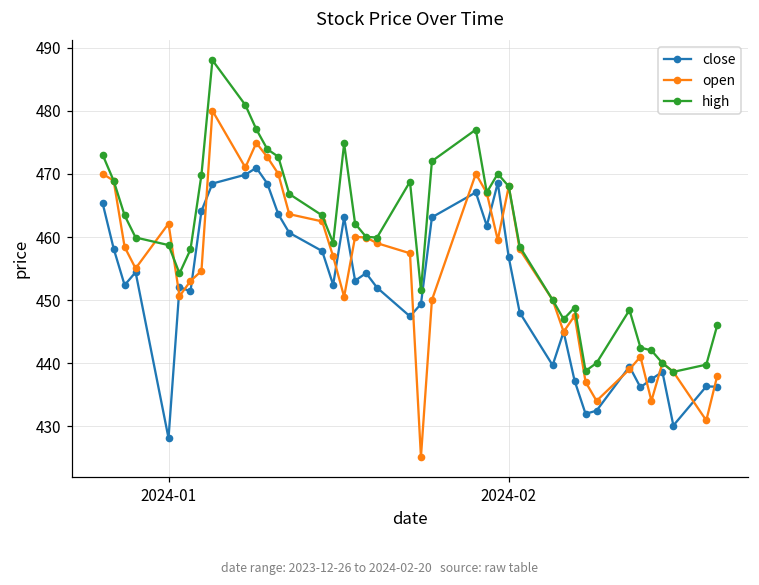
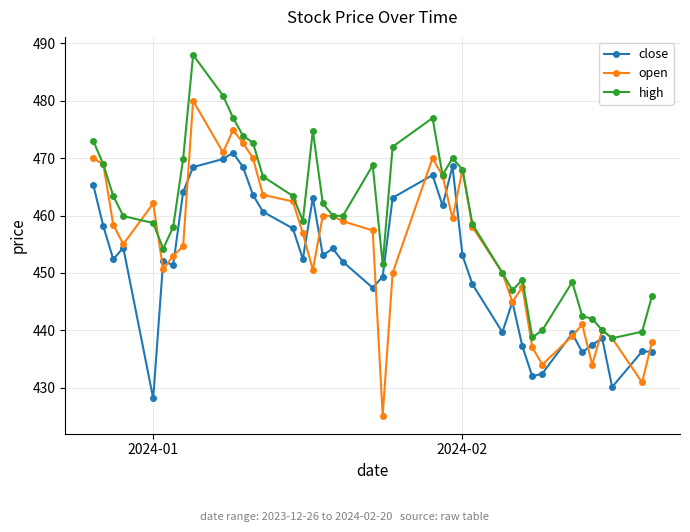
  {
    "close": {
      "2024-01": 428,
-     "2024-02": 457
+     "2024-02": 453
    },
    "open": {
      "2024-01": 462
    },
    "high": {
      "2024-01": 459
    }
  }
